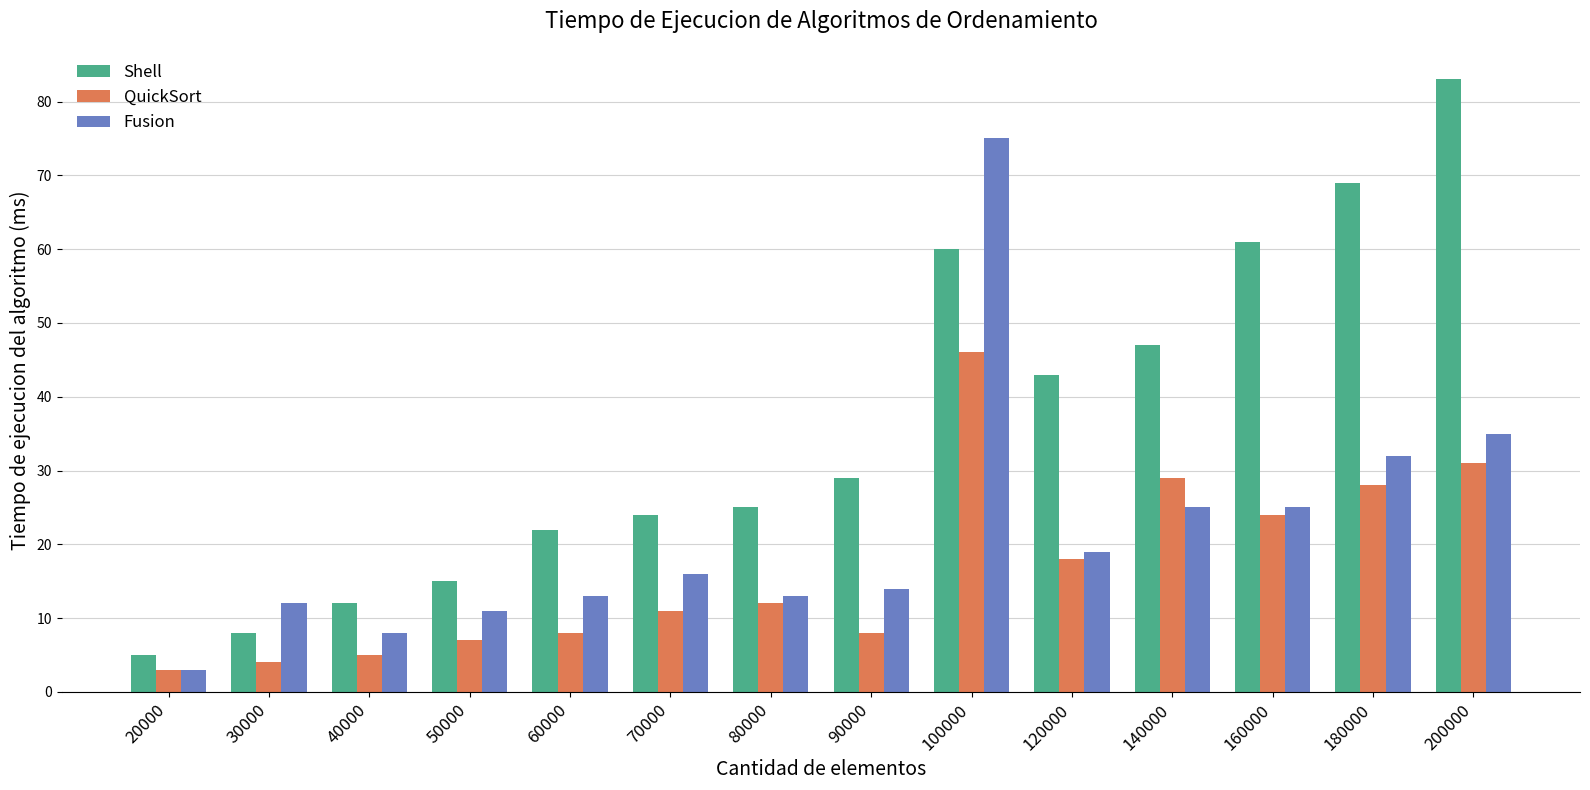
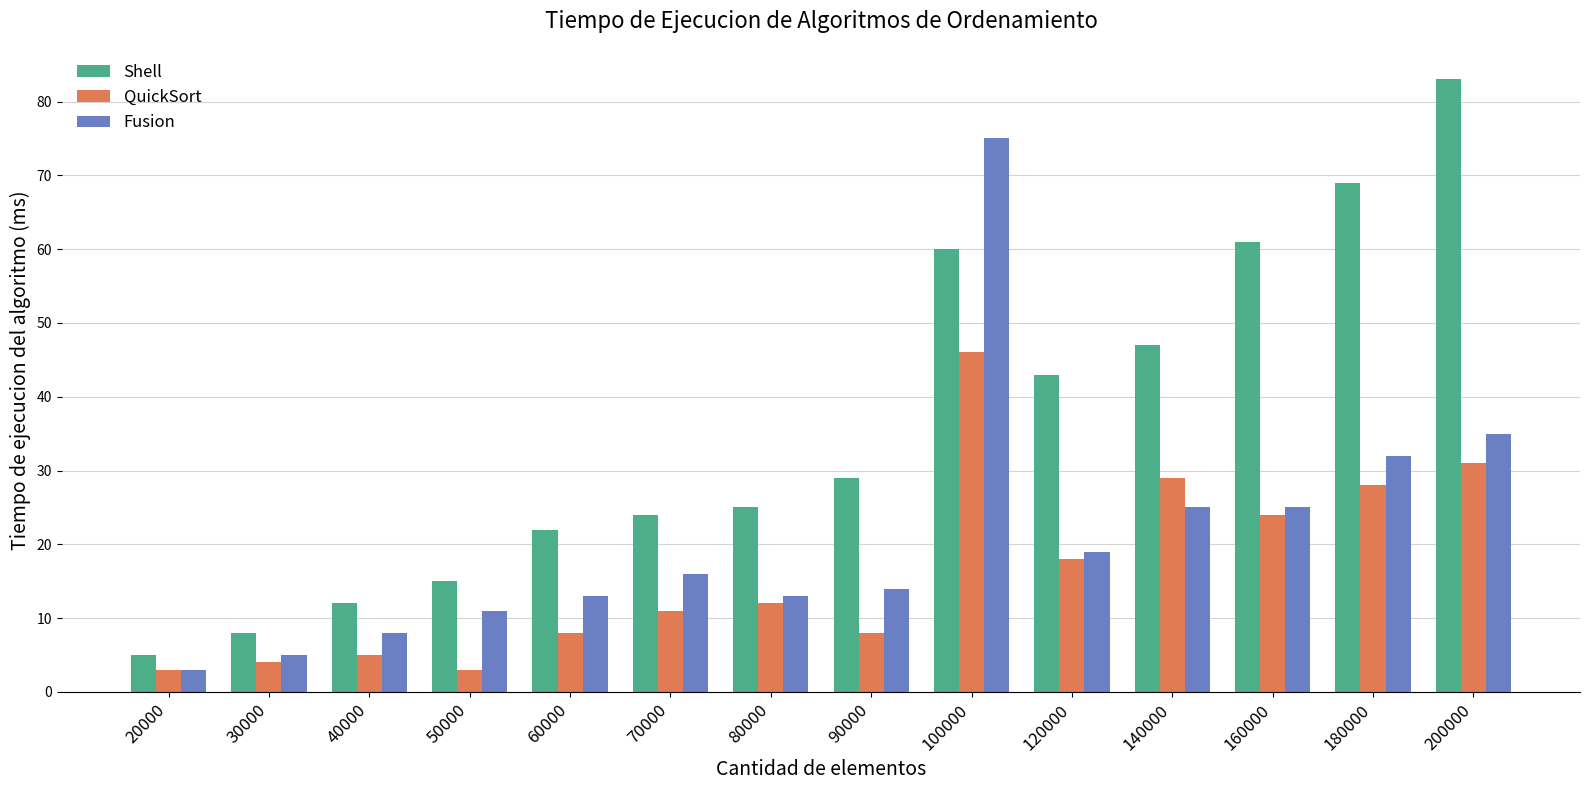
  {
    "Shell": {
      "20000": 5,
      "30000": 8,
      "40000": 12,
      "50000": 15,
      "60000": 22,
      "70000": 24,
      "80000": 25,
      "90000": 29,
      "100000": 60,
      "120000": 43,
      "140000": 47,
      "160000": 61,
      "180000": 69,
      "200000": 83
    },
    "QuickSort": {
      "20000": 3,
      "30000": 4,
      "40000": 5,
-     "50000": 7,
+     "50000": 3,
      "60000": 8,
      "70000": 11,
      "80000": 12,
      "90000": 8,
      "100000": 46,
      "120000": 18,
      "140000": 29,
      "160000": 24,
      "180000": 28,
      "200000": 31
    },
    "Fusion": {
      "20000": 3,
-     "30000": 12,
+     "30000": 5,
      "40000": 8,
      "50000": 11,
      "60000": 13,
      "70000": 16,
      "80000": 13,
      "90000": 14,
      "100000": 75,
      "120000": 19,
      "140000": 25,
      "160000": 25,
      "180000": 32,
      "200000": 35
    }
  }
